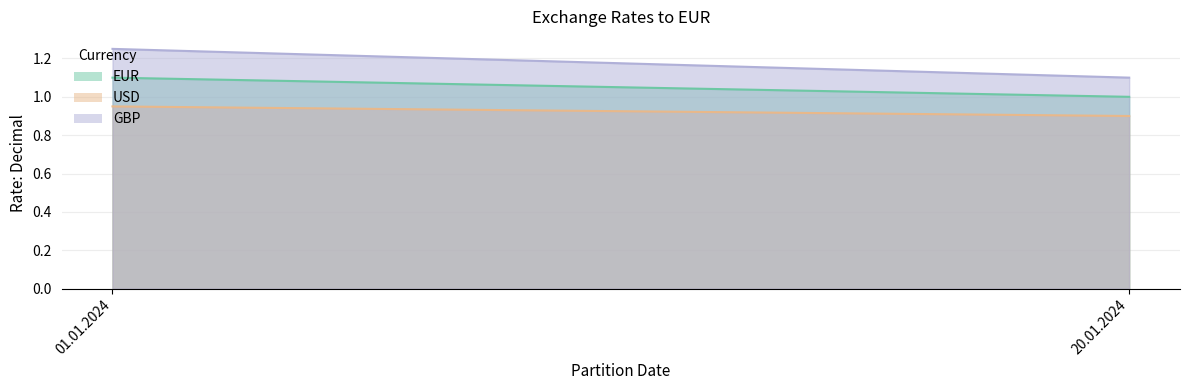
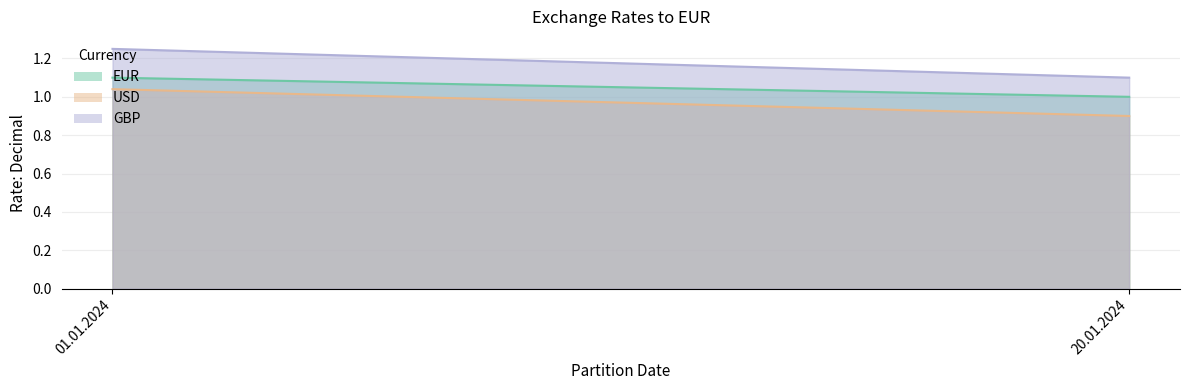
  {
    "EUR": {
      "01.01.2024": 1.10,
      "20.01.2024": 1.00
    },
    "USD": {
-     "01.01.2024": 0.95,
+     "01.01.2024": 1.04,
      "20.01.2024": 0.90
    },
    "GBP": {
      "01.01.2024": 1.25,
      "20.01.2024": 1.10
    }
  }
